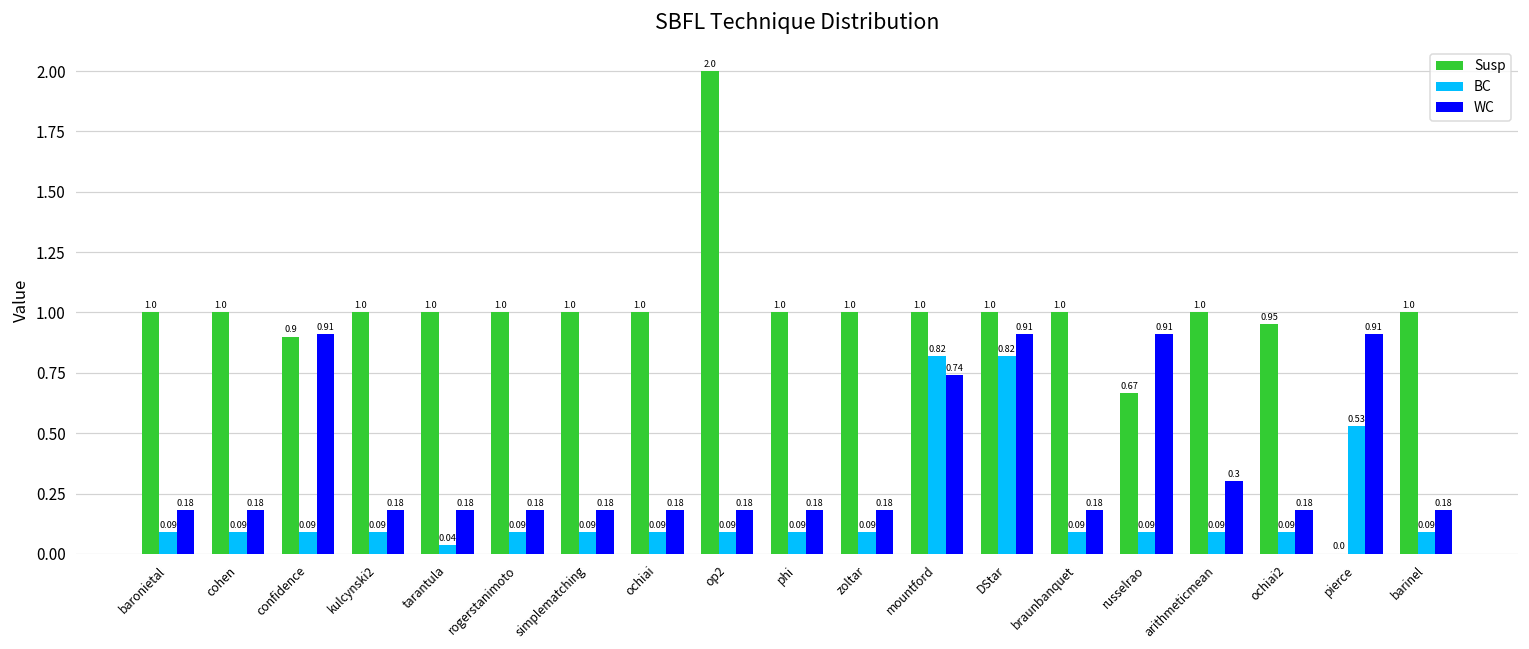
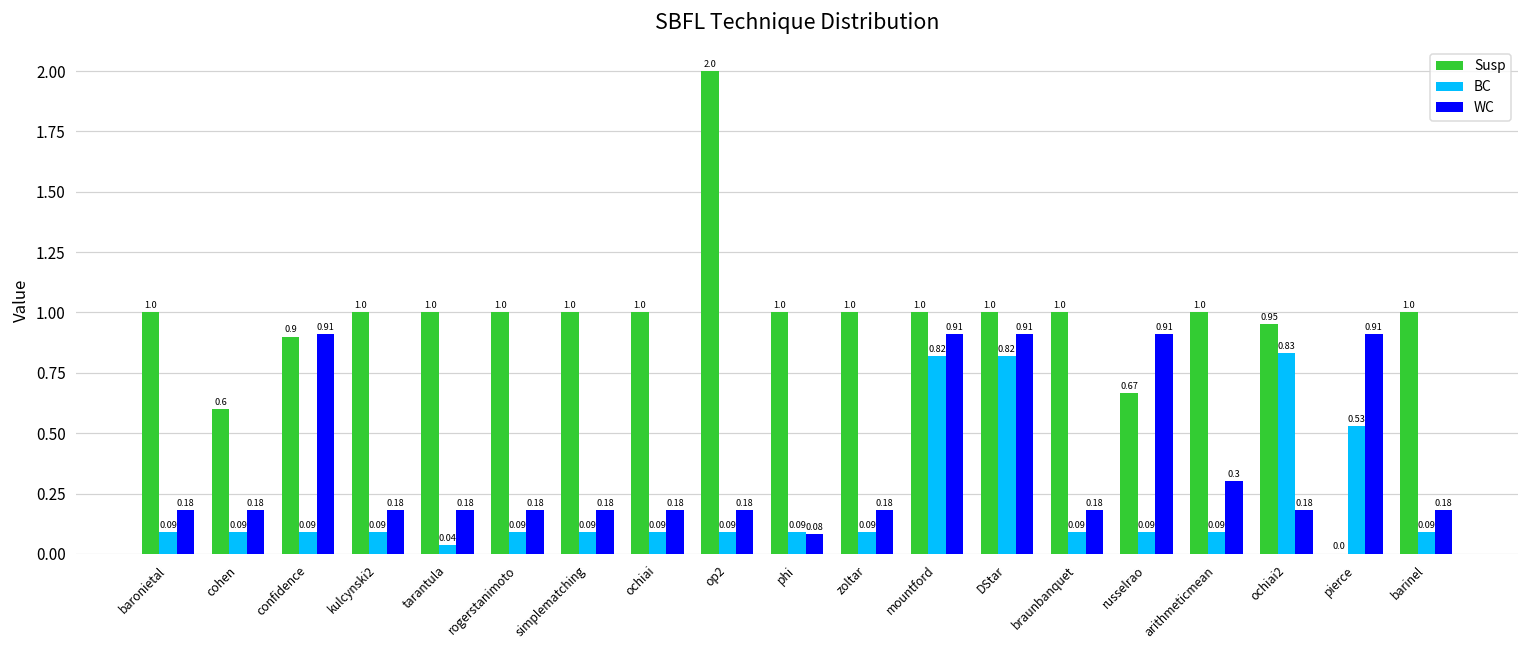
  {
    "Susp": {
      "baronietal": 1.0,
-     "cohen": 1.0,
+     "cohen": 0.6,
      "confidence": 0.9,
      "kulcynski2": 1.0,
      "tarantula": 1.0,
      "rogerstanimoto": 1.0,
      "simplematching": 1.0,
      "ochiai": 1.0,
      "op2": 2.0,
      "phi": 1.0,
      "zoltar": 1.0,
      "mountford": 1.0,
      "DStar": 1.0,
      "braunbanquet": 1.0,
      "russelrao": 0.67,
      "arithmeticmean": 1.0,
      "ochiai2": 0.95,
      "pierce": 0.0,
      "barinel": 1.0
    },
    "BC": {
      "baronietal": 0.09,
      "cohen": 0.09,
      "confidence": 0.09,
      "kulcynski2": 0.09,
      "tarantula": 0.04,
      "rogerstanimoto": 0.09,
      "simplematching": 0.09,
      "ochiai": 0.09,
      "op2": 0.09,
      "phi": 0.09,
      "zoltar": 0.09,
      "mountford": 0.82,
      "DStar": 0.82,
      "braunbanquet": 0.09,
      "russelrao": 0.09,
      "arithmeticmean": 0.09,
-     "ochiai2": 0.09,
+     "ochiai2": 0.83,
      "pierce": 0.53,
      "barinel": 0.09
    },
    "WC": {
      "baronietal": 0.18,
      "cohen": 0.18,
      "confidence": 0.91,
      "kulcynski2": 0.18,
      "tarantula": 0.18,
      "rogerstanimoto": 0.18,
      "simplematching": 0.18,
      "ochiai": 0.18,
      "op2": 0.18,
-     "phi": 0.18,
+     "phi": 0.08,
      "zoltar": 0.18,
-     "mountford": 0.74,
+     "mountford": 0.91,
      "DStar": 0.91,
      "braunbanquet": 0.18,
      "russelrao": 0.91,
      "arithmeticmean": 0.3,
      "ochiai2": 0.18,
      "pierce": 0.91,
      "barinel": 0.18
    }
  }
